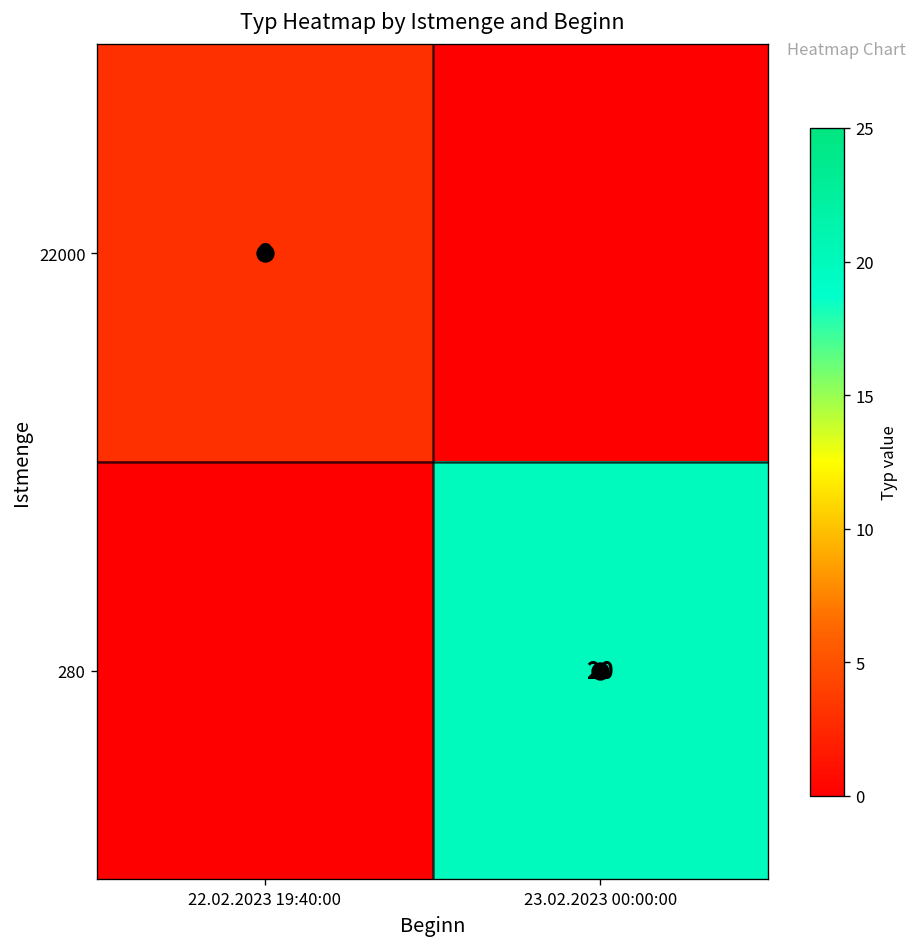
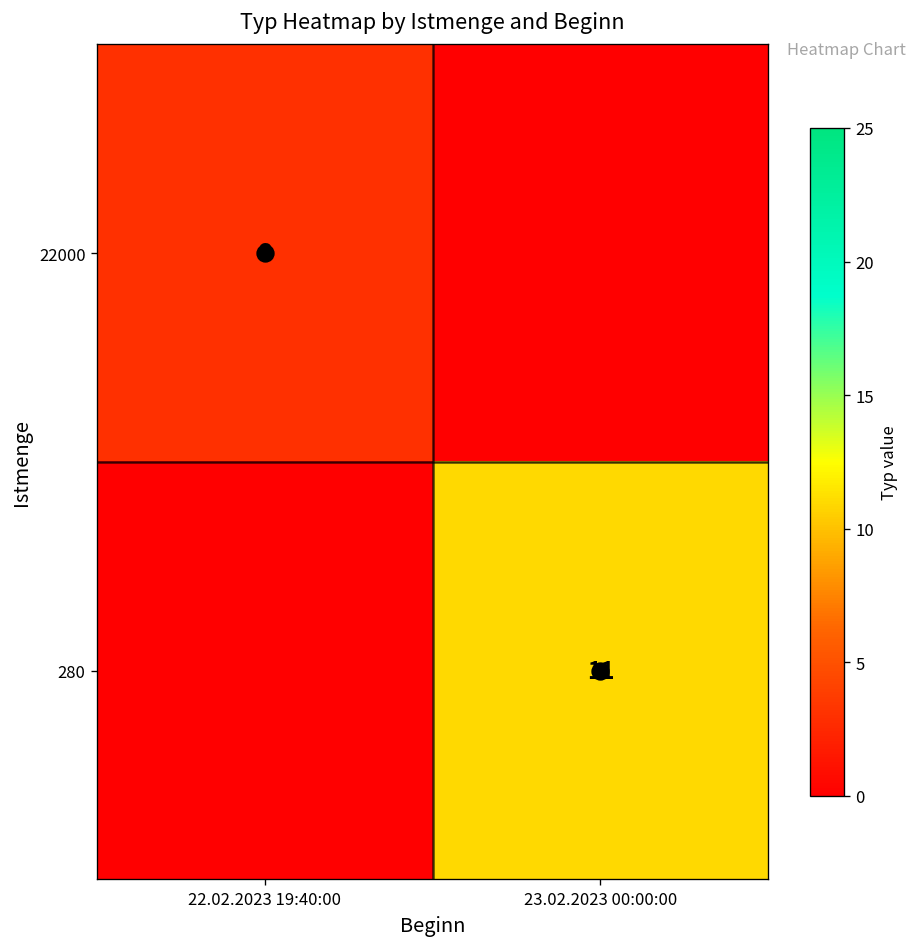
  {
    "280": {
-     "23.02.2023 00:00:00": 20
+     "23.02.2023 00:00:00": 11
    }
  }
